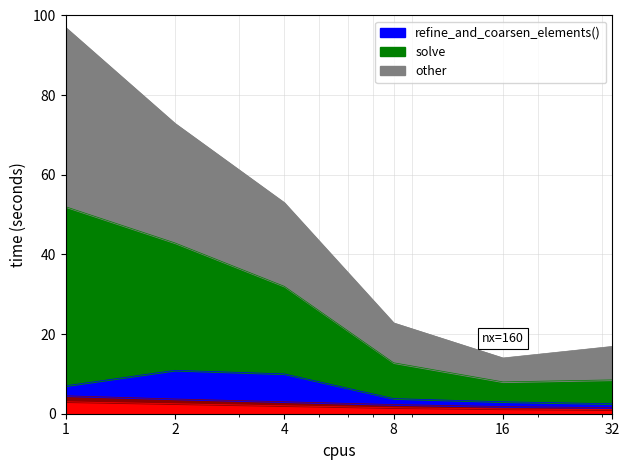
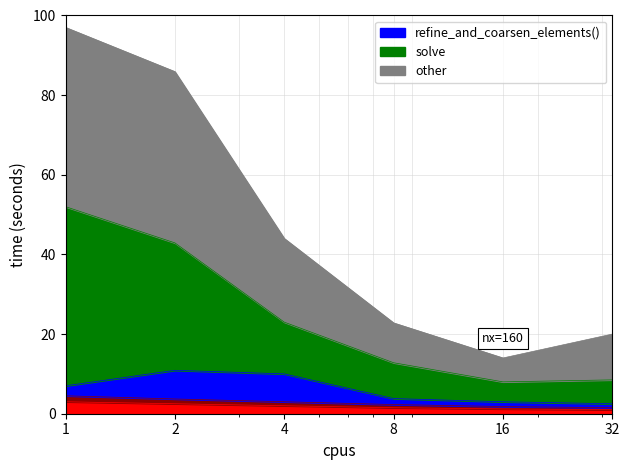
  {
    "refine_and_coarsen_elements()": {
      "1": 7,
      "2": 11,
      "4": 10,
      "8": 4,
      "16": 3,
      "32": 3
    },
    "solve": {
      "1": 52,
      "2": 43,
-     "4": 22,
+     "4": 13,
      "8": 13,
      "16": 8,
      "32": 9
    },
    "other": {
      "1": 45,
-     "2": 30,
+     "2": 43,
      "4": 21,
      "8": 10,
-     "32": 8
+     "32": 12
    }
  }
